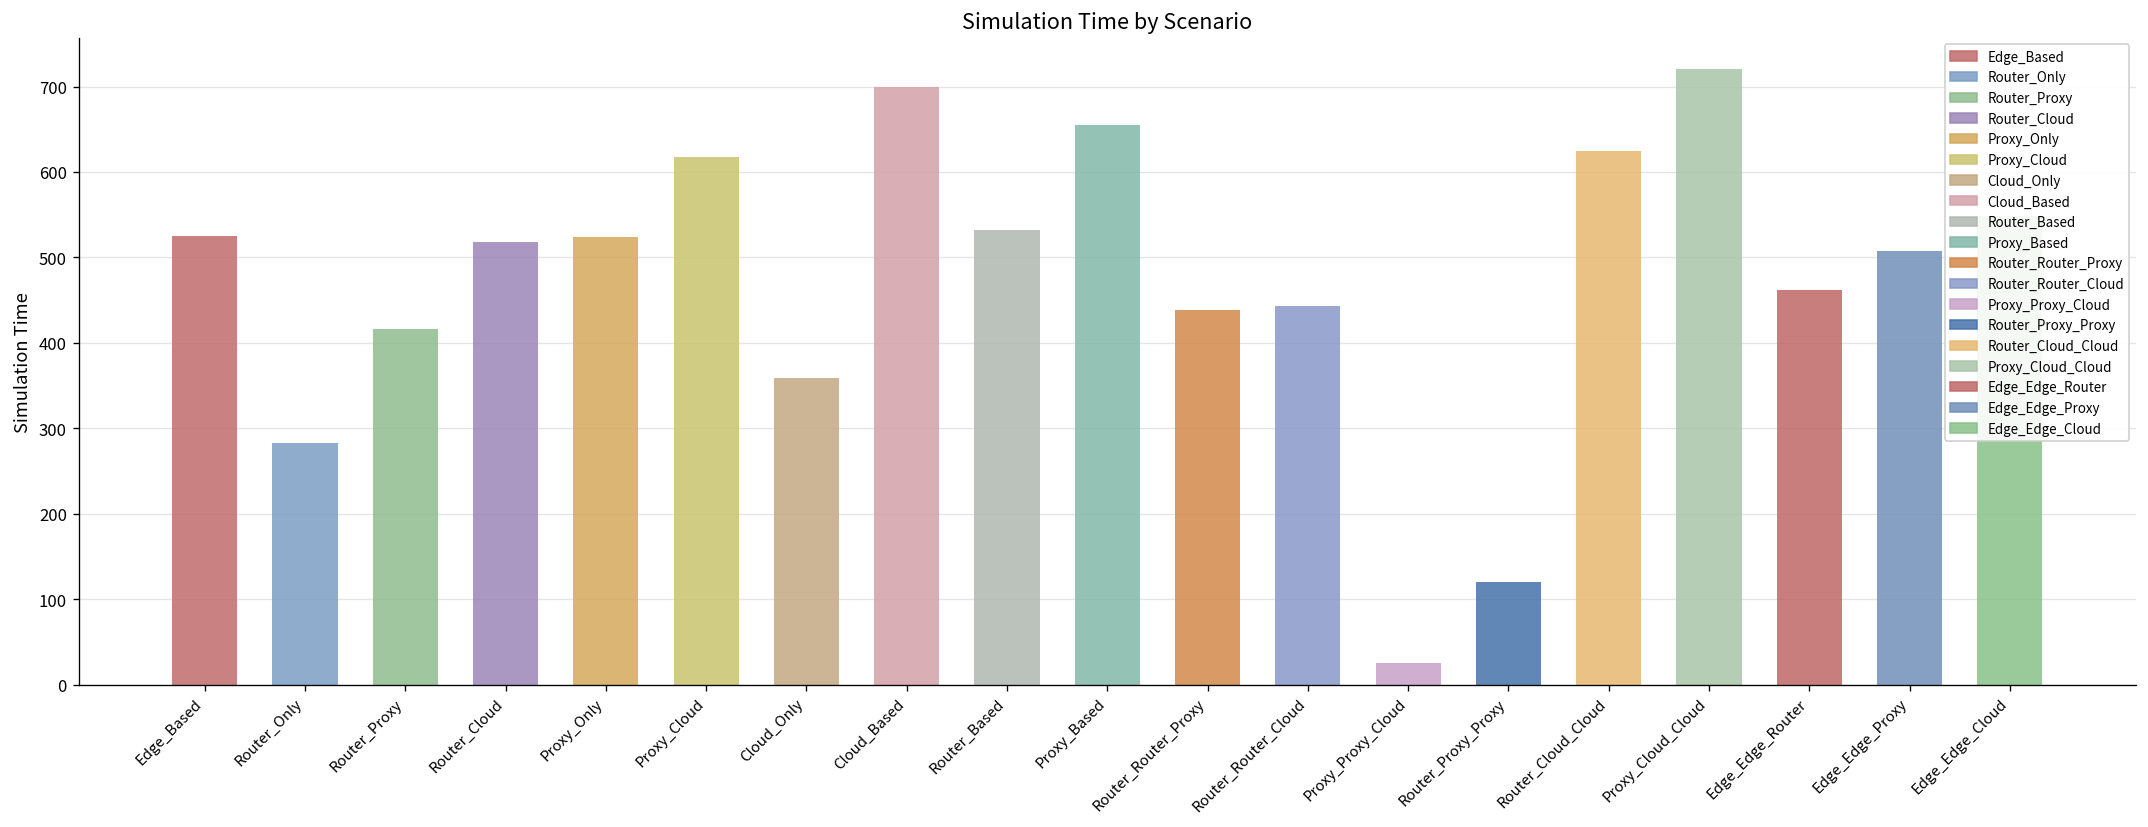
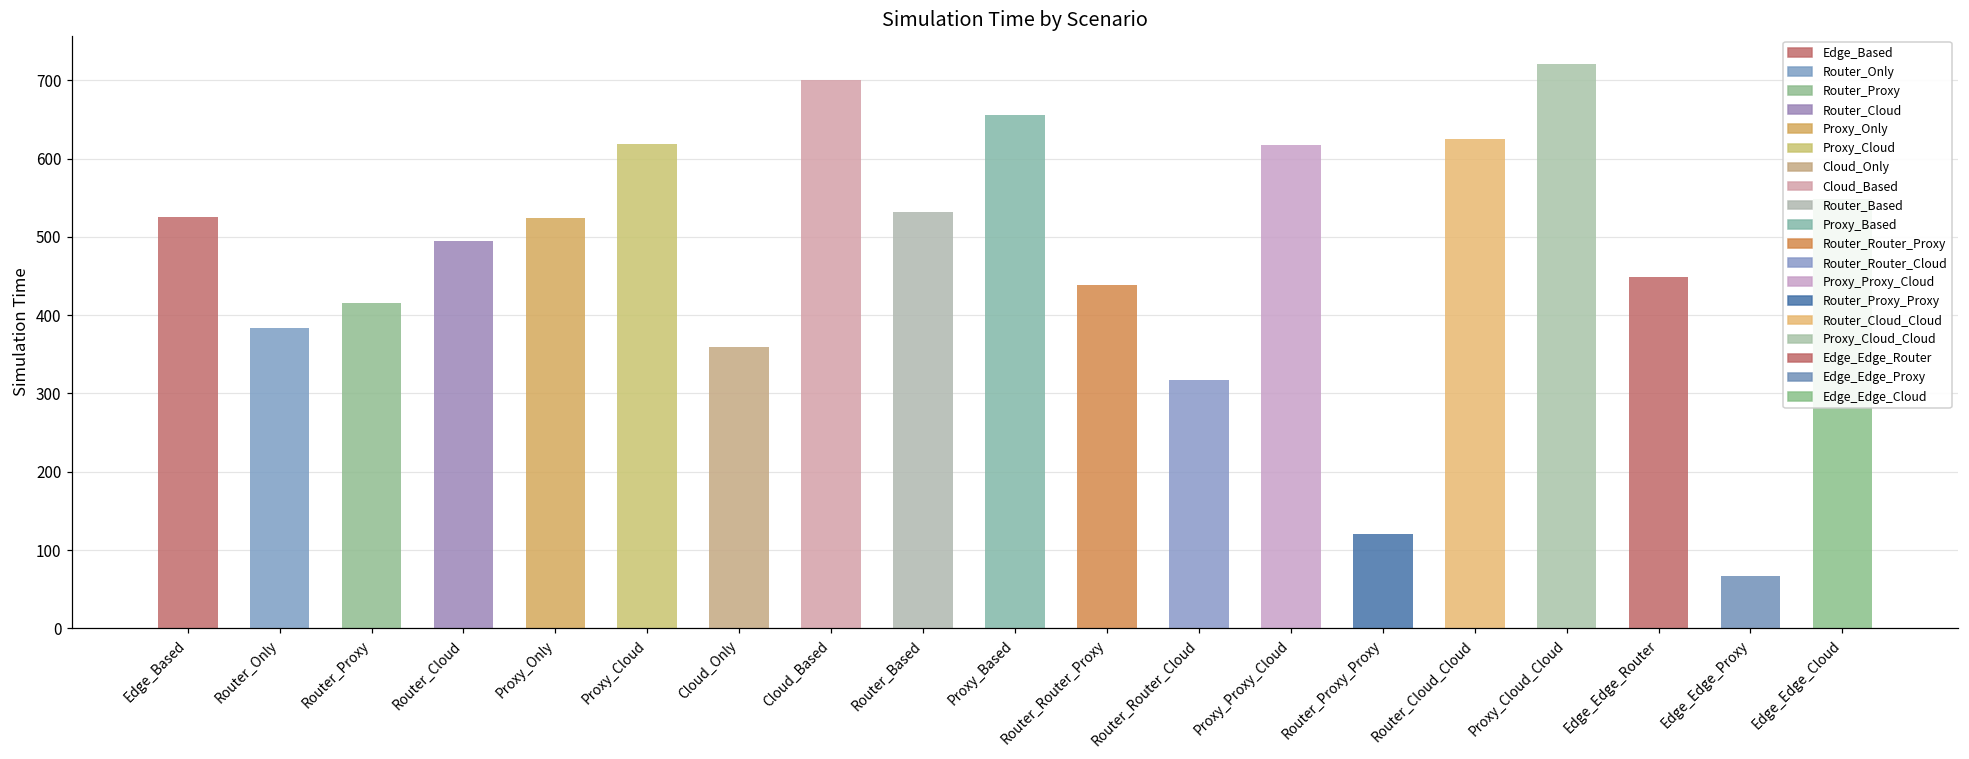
  {
    "Edge_Based": 530,
-   "Router_Only": 280,
+   "Router_Only": 380,
    "Router_Proxy": 420,
-   "Router_Cloud": 520,
+   "Router_Cloud": 500,
    "Proxy_Only": 520,
    "Proxy_Cloud": 620,
    "Cloud_Only": 360,
    "Cloud_Based": 700,
    "Router_Based": 530,
    "Proxy_Based": 660,
    "Router_Router_Proxy": 440,
-   "Router_Router_Cloud": 440,
-   "Proxy_Proxy_Cloud": 30,
+   "Router_Router_Cloud": 320,
+   "Proxy_Proxy_Cloud": 620,
    "Router_Proxy_Proxy": 120,
    "Router_Cloud_Cloud": 630,
    "Proxy_Cloud_Cloud": 720,
-   "Edge_Edge_Router": 460,
-   "Edge_Edge_Proxy": 510
+   "Edge_Edge_Router": 450,
+   "Edge_Edge_Proxy": 70
  }
